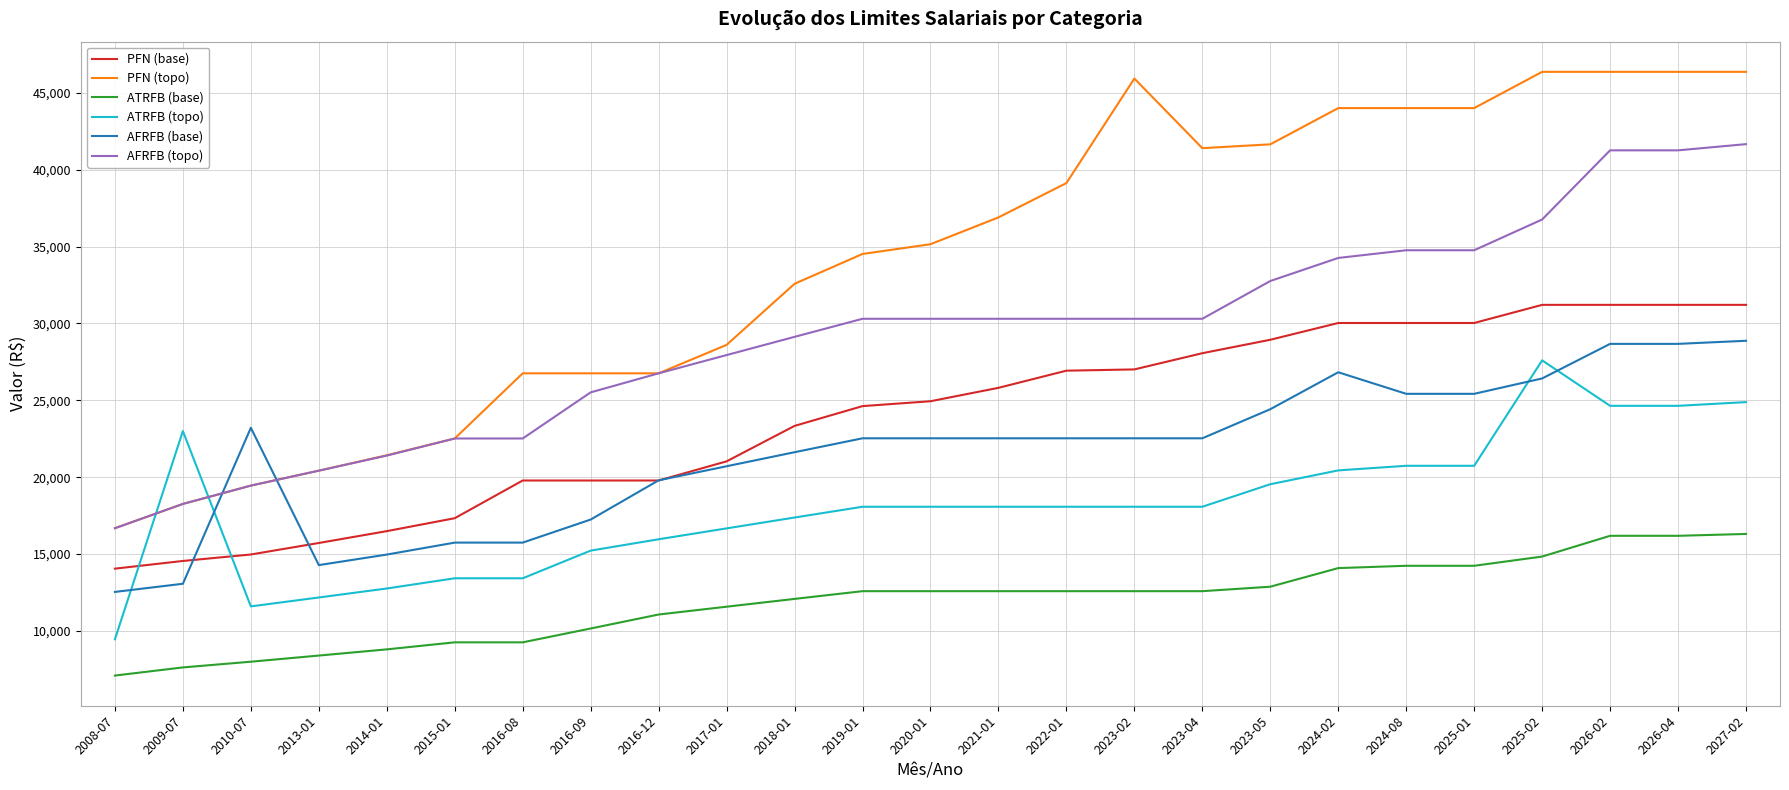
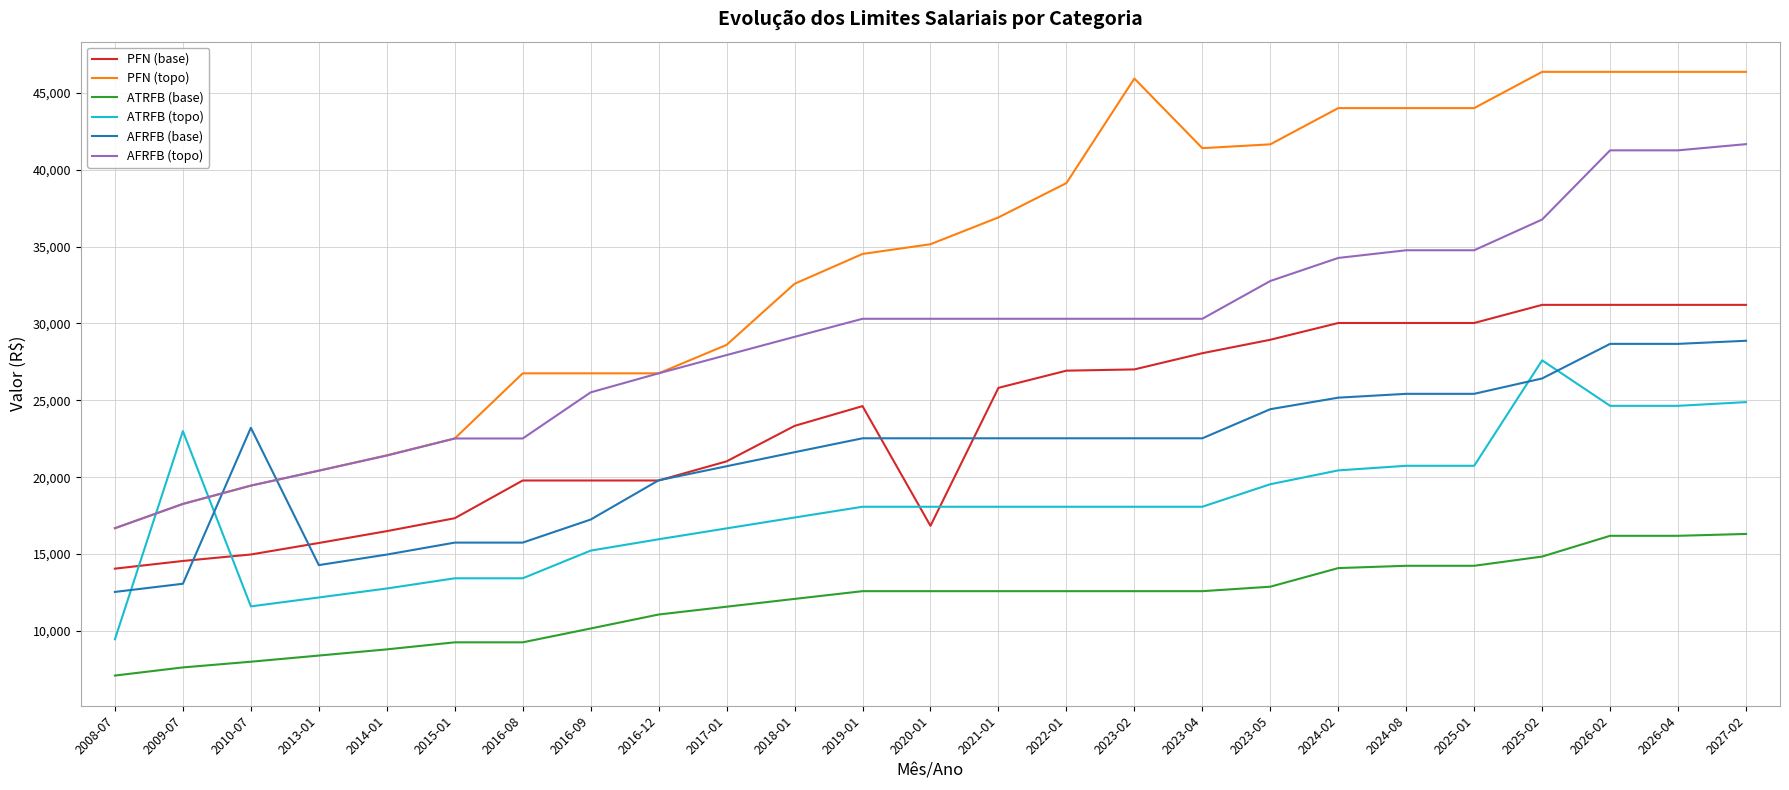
  {
    "PFN (base)": {
      "2008-07": "14,000",
      "2009-07": "14,500",
      "2010-07": "15,000",
      "2013-01": "15,700",
      "2014-01": "16,500",
      "2015-01": "17,300",
      "2016-08": "19,800",
      "2016-09": "19,800",
      "2017-01": "21,000",
      "2018-01": "23,300",
      "2019-01": "24,600",
-     "2020-01": "24,900",
+     "2020-01": "16,800",
      "2021-01": "25,800",
      "2022-01": "26,900",
      "2023-02": "27,000",
      "2023-04": "28,100",
      "2023-05": "28,900",
      "2024-02": "30,000",
      "2024-08": "30,000",
      "2025-01": "30,000",
      "2025-02": "31,200",
      "2026-02": "31,200",
      "2026-04": "31,200",
      "2027-02": "31,200"
    },
    "PFN (topo)": {
      "2016-08": "26,800",
      "2016-09": "26,800",
      "2017-01": "28,600",
      "2018-01": "32,600",
      "2019-01": "34,500",
      "2020-01": "35,200",
      "2021-01": "36,900",
      "2022-01": "39,100",
      "2023-02": "45,900",
      "2023-04": "41,400",
      "2023-05": "41,700",
      "2024-02": "44,000",
      "2024-08": "44,000",
      "2025-01": "44,000",
      "2025-02": "46,400",
      "2026-02": "46,400",
      "2026-04": "46,400",
      "2027-02": "46,400"
    },
    "ATRFB (base)": {
      "2008-07": "7,100",
      "2009-07": "7,600",
      "2010-07": "8,000",
      "2013-01": "8,400",
      "2014-01": "8,800",
      "2015-01": "9,300",
      "2016-08": "9,300",
      "2016-09": "10,200",
      "2016-12": "11,100",
      "2017-01": "11,600",
      "2018-01": "12,100",
      "2019-01": "12,600",
      "2020-01": "12,600",
      "2021-01": "12,600",
      "2022-01": "12,600",
      "2023-02": "12,600",
      "2023-04": "12,600",
      "2023-05": "12,900",
      "2024-02": "14,100",
      "2024-08": "14,200",
      "2025-01": "14,200",
      "2025-02": "14,800",
      "2026-02": "16,200",
      "2026-04": "16,200",
      "2027-02": "16,300"
    },
    "ATRFB (topo)": {
      "2008-07": "9,500",
      "2009-07": "23,000",
      "2010-07": "11,600",
      "2013-01": "12,200",
      "2014-01": "12,800",
      "2015-01": "13,400",
      "2016-08": "13,400",
      "2016-09": "15,200",
      "2016-12": "16,000",
      "2017-01": "16,700",
      "2018-01": "17,400",
      "2019-01": "18,100",
      "2020-01": "18,100",
      "2021-01": "18,100",
      "2022-01": "18,100",
      "2023-02": "18,100",
      "2023-04": "18,100",
      "2023-05": "19,500",
      "2024-02": "20,400",
      "2024-08": "20,700",
      "2025-01": "20,700",
      "2025-02": "27,600",
      "2026-02": "24,600",
      "2026-04": "24,600",
      "2027-02": "24,900"
    },
    "AFRFB (base)": {
      "2008-07": "12,500",
      "2009-07": "13,100",
      "2010-07": "23,200",
      "2013-01": "14,300",
      "2014-01": "15,000",
      "2015-01": "15,700",
      "2016-08": "15,700",
      "2016-09": "17,200",
      "2017-01": "20,700",
      "2018-01": "21,600",
      "2019-01": "22,500",
      "2020-01": "22,500",
      "2021-01": "22,500",
      "2022-01": "22,500",
      "2023-02": "22,500",
      "2023-04": "22,500",
      "2023-05": "24,400",
-     "2024-02": "26,800",
+     "2024-02": "25,200",
      "2024-08": "25,400",
      "2025-01": "25,400",
      "2025-02": "26,400",
      "2026-02": "28,700",
      "2026-04": "28,700",
      "2027-02": "28,900"
    },
    "AFRFB (topo)": {
      "2016-08": "22,500",
      "2016-09": "25,500",
      "2017-01": "27,900",
      "2018-01": "29,100",
      "2019-01": "30,300",
      "2020-01": "30,300",
      "2021-01": "30,300",
      "2022-01": "30,300",
      "2023-02": "30,300",
      "2023-04": "30,300",
      "2023-05": "32,800",
      "2024-02": "34,300",
      "2024-08": "34,800",
      "2025-01": "34,800",
      "2025-02": "36,800",
      "2026-02": "41,300",
      "2026-04": "41,300",
      "2027-02": "41,700"
    }
  }
